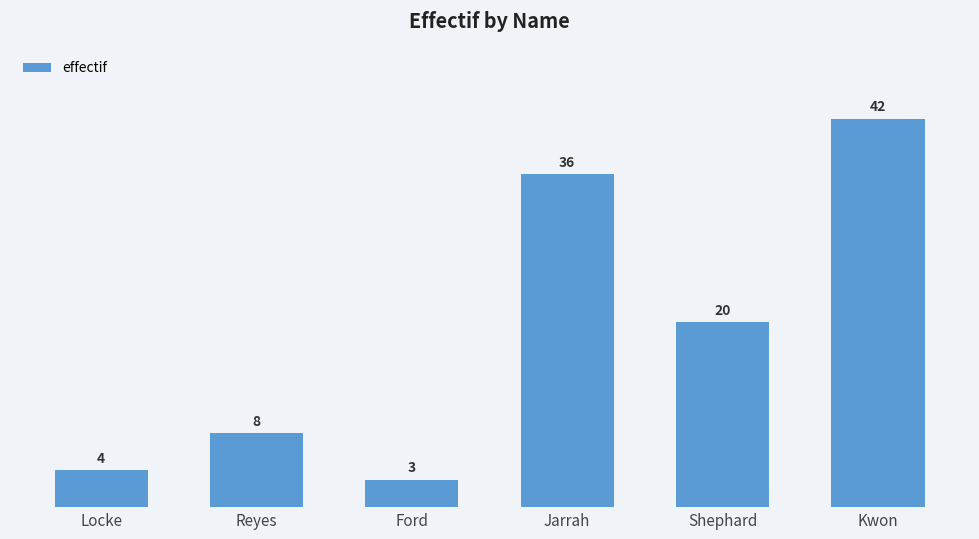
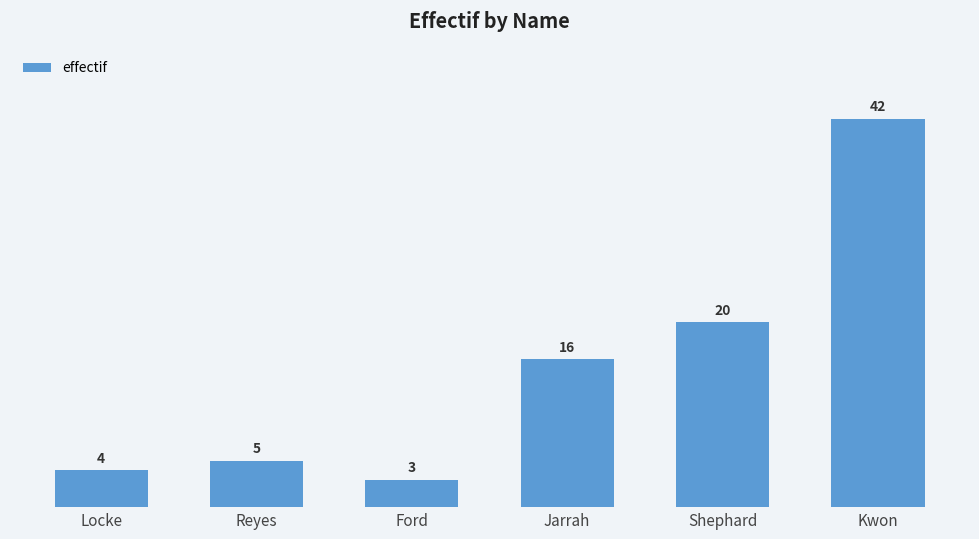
  {
    "Locke": 4,
-   "Reyes": 8,
+   "Reyes": 5,
    "Ford": 3,
-   "Jarrah": 36,
+   "Jarrah": 16,
    "Shephard": 20,
    "Kwon": 42
  }
